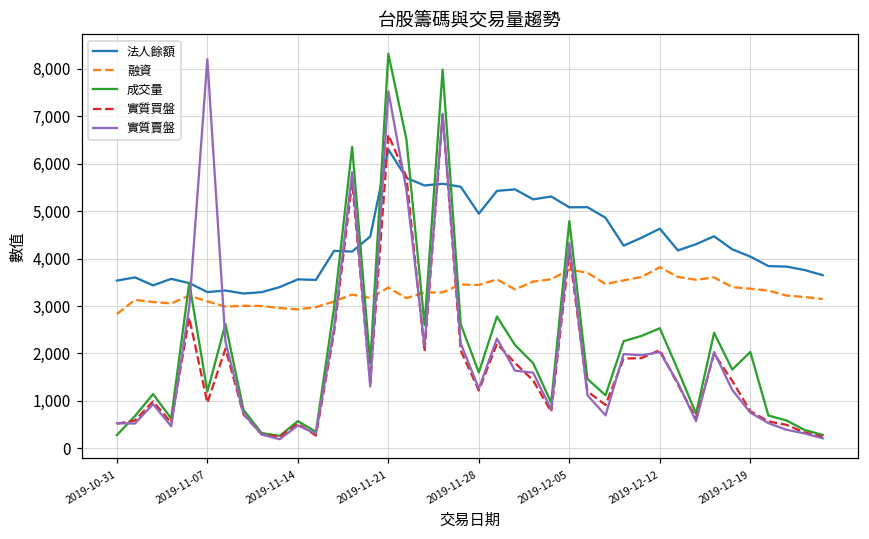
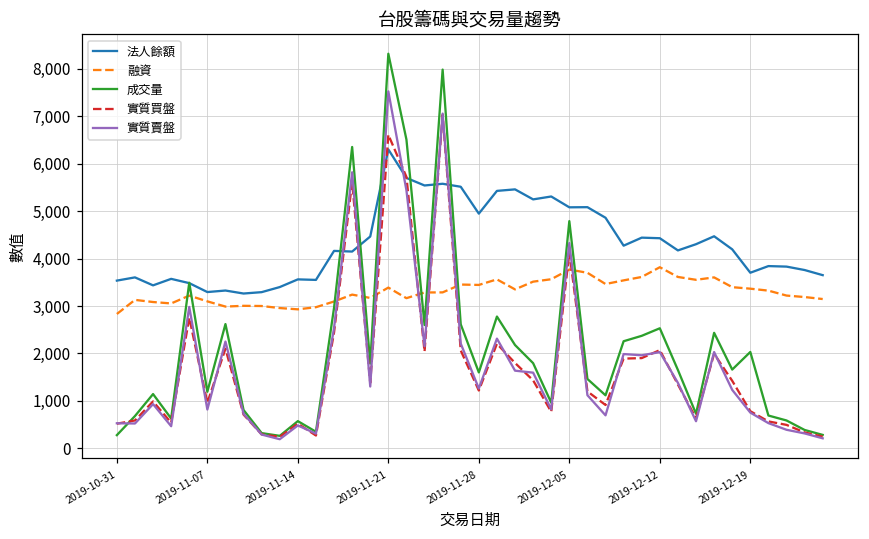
  {
    "法人餘額": {
      "2019-10-31": "3,500",
      "2019-11-07": "3,300",
      "2019-11-14": "3,600",
      "2019-11-21": "6,300",
      "2019-11-28": "4,900",
      "2019-12-05": "5,100",
-     "2019-12-12": "4,600",
-     "2019-12-19": "4,000"
+     "2019-12-12": "4,400",
+     "2019-12-19": "3,700"
    },
    "融資": {
      "2019-10-31": "2,800",
      "2019-11-07": "3,100",
      "2019-11-14": "2,900",
      "2019-11-21": "3,400",
      "2019-11-28": "3,400",
      "2019-12-05": "3,800",
      "2019-12-12": "3,800",
      "2019-12-19": "3,400"
    },
    "成交量": {
      "2019-10-31": "300",
      "2019-11-07": "1,200",
      "2019-11-21": "8,300",
      "2019-11-28": "1,600",
      "2019-12-05": "4,800",
      "2019-12-12": "2,500",
      "2019-12-19": "2,000"
    },
    "實質買盤": {
      "2019-11-07": "1,000",
      "2019-11-21": "6,600",
      "2019-12-05": "4,100"
    },
    "實質賣盤": {
-     "2019-11-07": "8,200",
+     "2019-11-07": "800",
      "2019-11-21": "7,500",
      "2019-12-05": "4,300"
    }
  }
